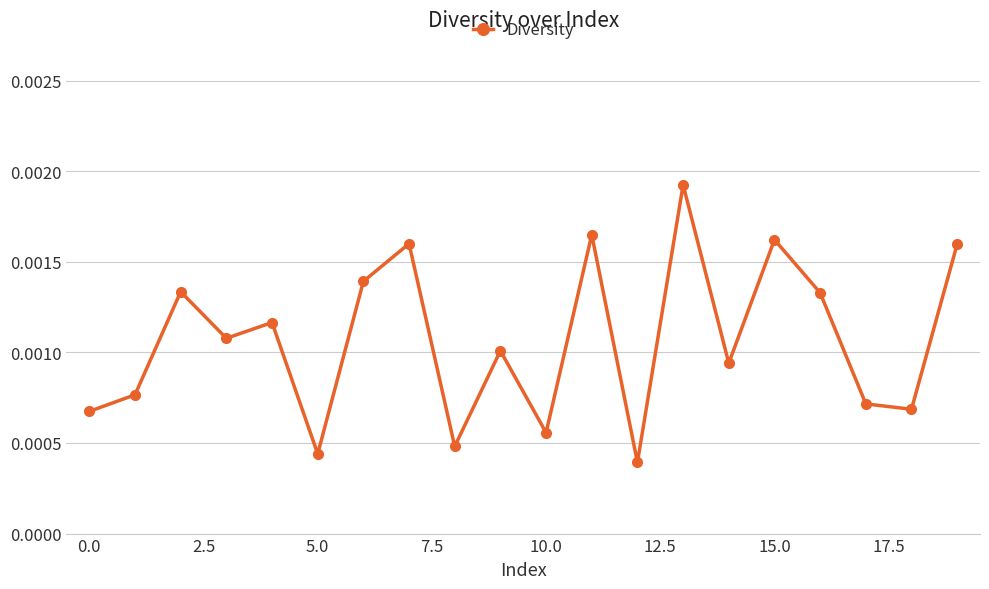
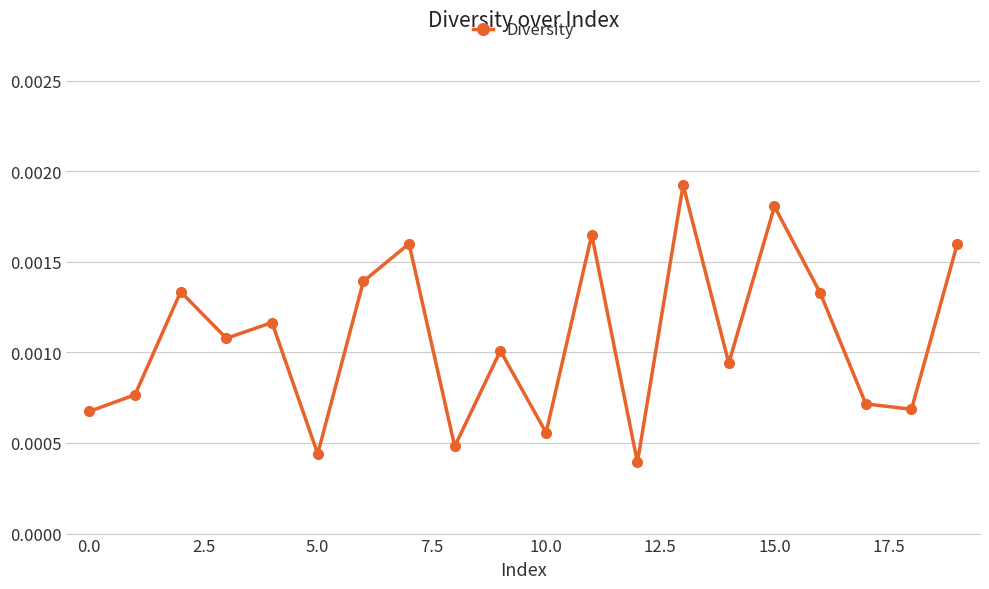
  {
    "0.0": 0.00067,
    "5.0": 0.00044,
    "10.0": 0.00056,
-   "15.0": 0.00162
+   "15.0": 0.00181
  }
